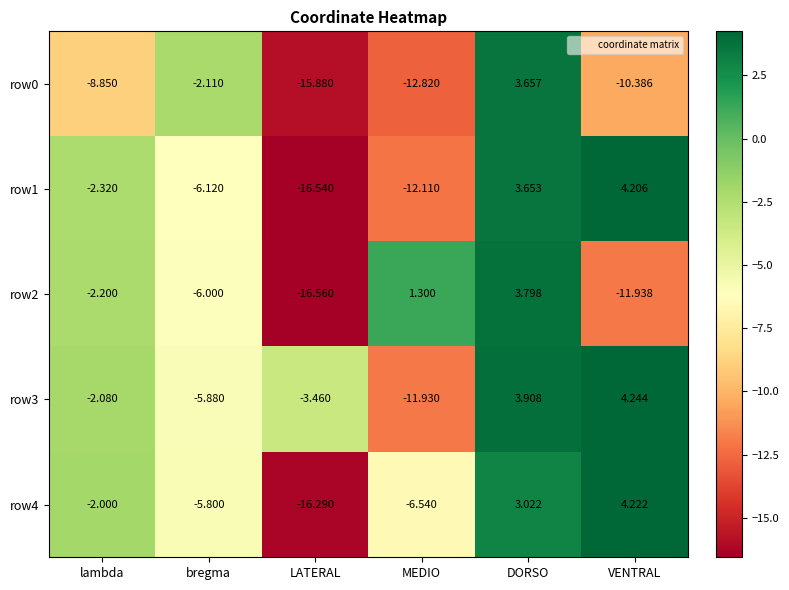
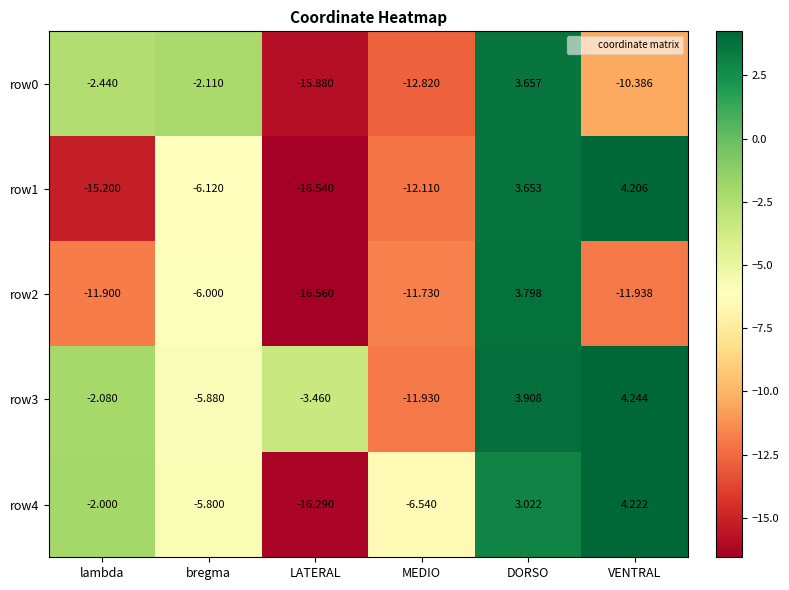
  {
    "row0": {
-     "lambda": -8.850,
+     "lambda": -2.440,
      "bregma": -2.110,
      "LATERAL": -15.880,
      "MEDIO": -12.820,
      "DORSO": 3.657,
      "VENTRAL": -10.386
    },
    "row1": {
-     "lambda": -2.320,
+     "lambda": -15.200,
      "bregma": -6.120,
      "LATERAL": -16.540,
      "MEDIO": -12.110,
      "DORSO": 3.653,
      "VENTRAL": 4.206
    },
    "row2": {
-     "lambda": -2.200,
+     "lambda": -11.900,
      "bregma": -6.000,
      "LATERAL": -16.560,
-     "MEDIO": 1.300,
+     "MEDIO": -11.730,
      "DORSO": 3.798,
      "VENTRAL": -11.938
    },
    "row3": {
      "lambda": -2.080,
      "bregma": -5.880,
      "LATERAL": -3.460,
      "MEDIO": -11.930,
      "DORSO": 3.908,
      "VENTRAL": 4.244
    },
    "row4": {
      "lambda": -2.000,
      "bregma": -5.800,
      "LATERAL": -16.290,
      "MEDIO": -6.540,
      "DORSO": 3.022,
      "VENTRAL": 4.222
    }
  }
